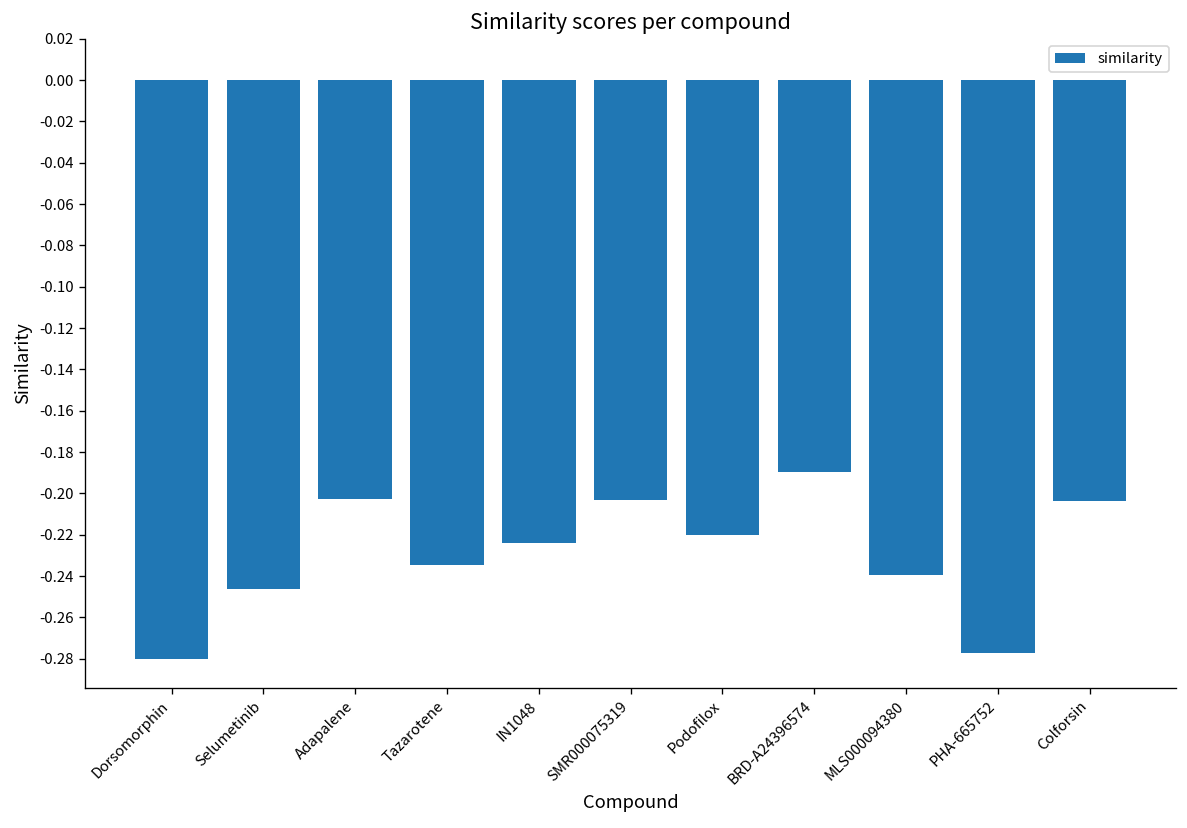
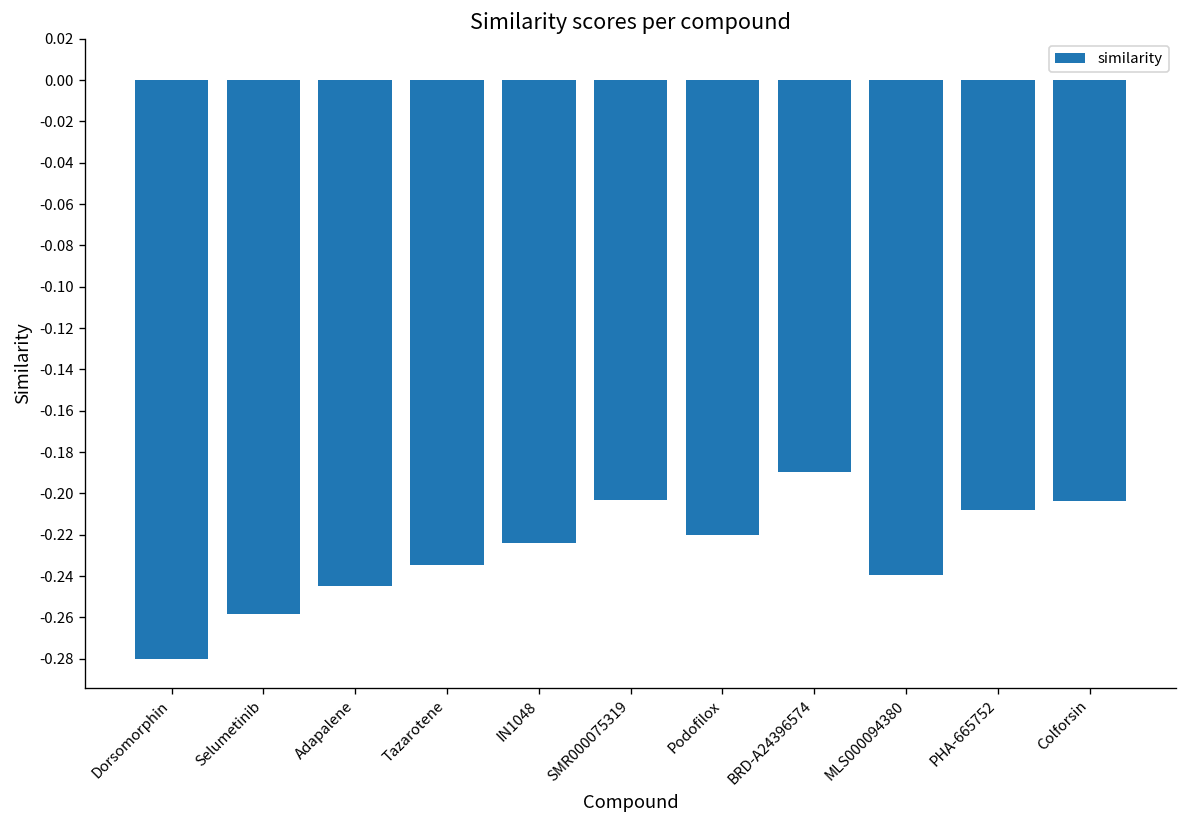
  {
    "Dorsomorphin": -0.280,
-   "Selumetinib": -0.246,
-   "Adapalene": -0.203,
+   "Selumetinib": -0.259,
+   "Adapalene": -0.245,
    "Tazarotene": -0.234,
    "IN1048": -0.224,
    "SMR000075319": -0.203,
    "Podofilox": -0.220,
    "BRD-A24396574": -0.190,
    "MLS000094380": -0.239,
-   "PHA-665752": -0.277,
+   "PHA-665752": -0.208,
    "Colforsin": -0.204
  }
